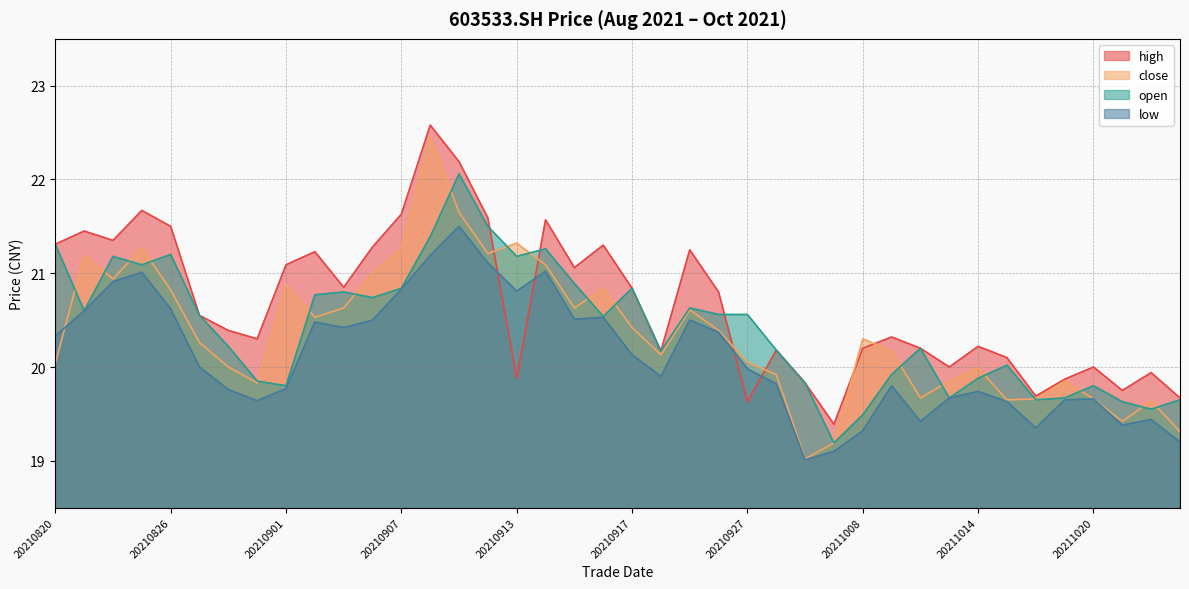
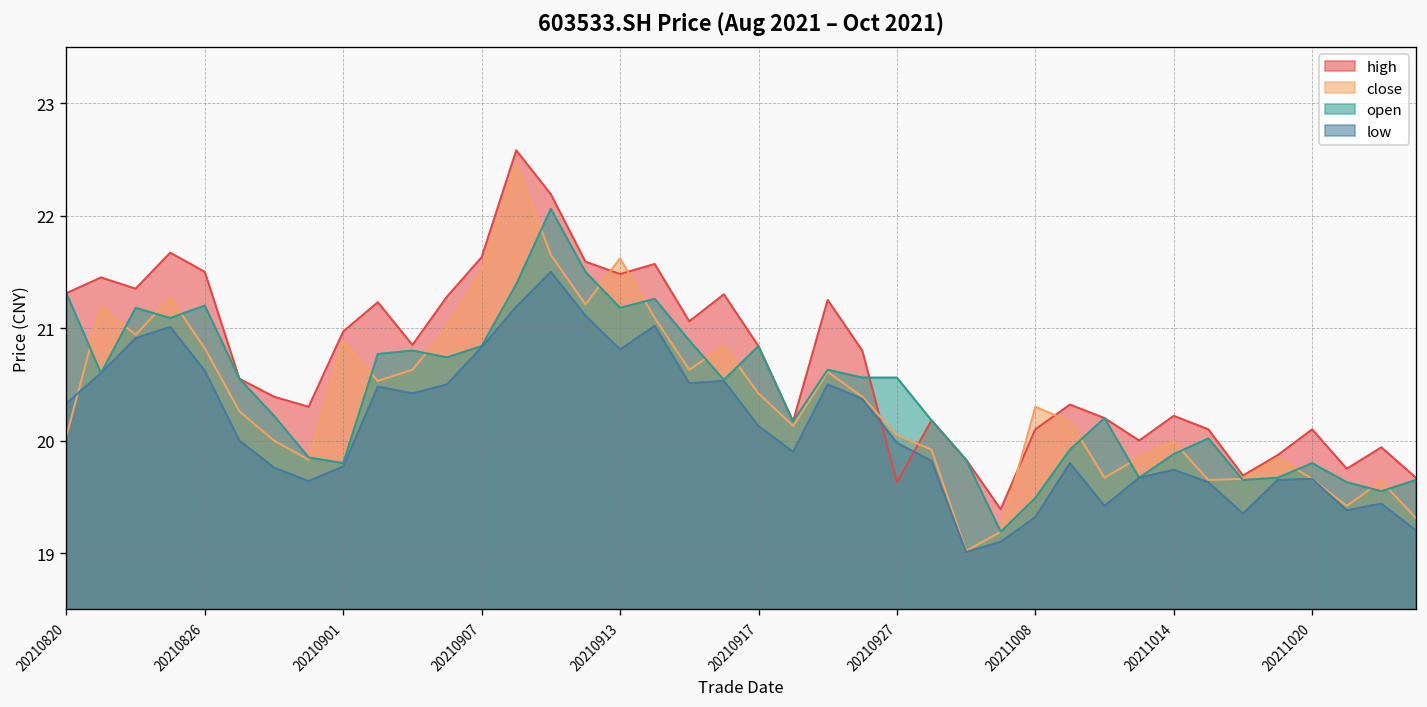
  {
    "high": {
      "20210826": 21.5,
-     "20210901": 21.1,
+     "20210901": 21.0,
      "20210907": 21.6,
-     "20210913": 19.9,
+     "20210913": 21.5,
      "20210927": 19.6,
-     "20211008": 20.2,
+     "20211008": 20.1,
      "20211014": 20.2,
-     "20211020": 20.0
+     "20211020": 20.1
    },
    "close": {
      "20210820": 20.0,
      "20210826": 20.8,
      "20210901": 20.9,
-     "20210907": 21.3,
-     "20210913": 21.3,
+     "20210907": 21.5,
+     "20210913": 21.6,
      "20210917": 20.4,
      "20210927": 20.1,
      "20211008": 20.3,
      "20211014": 20.0
    }
  }
